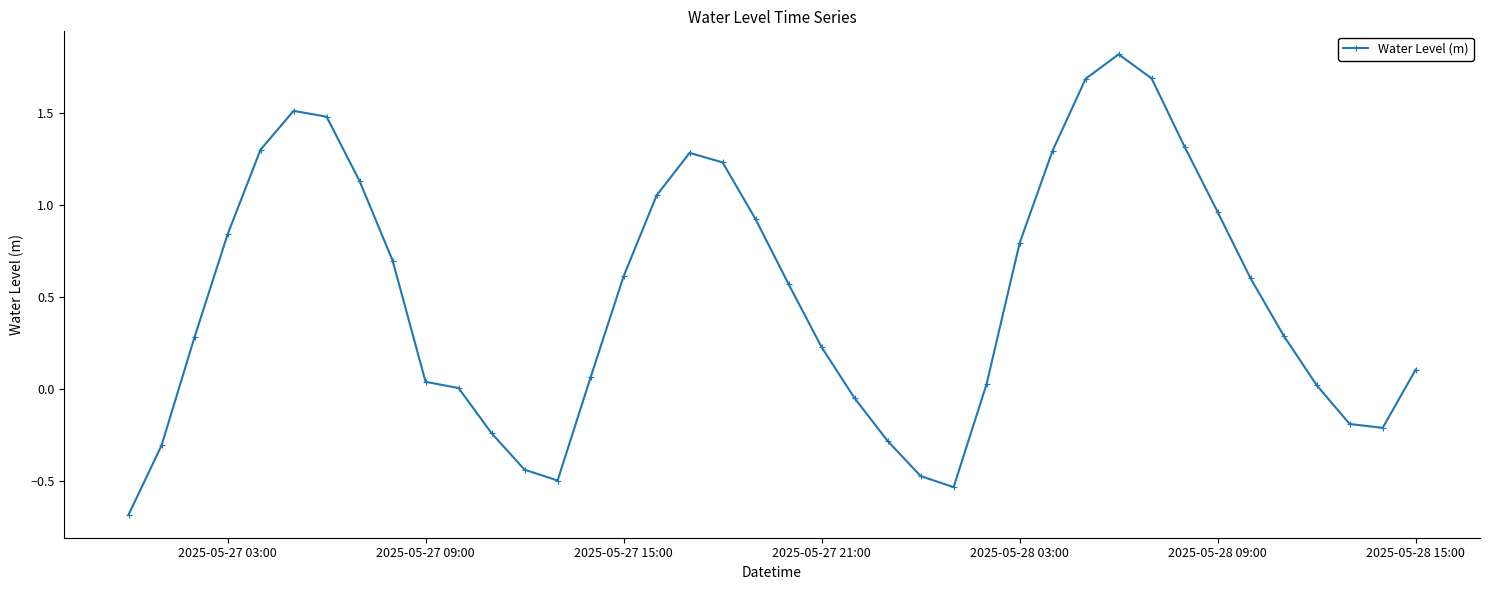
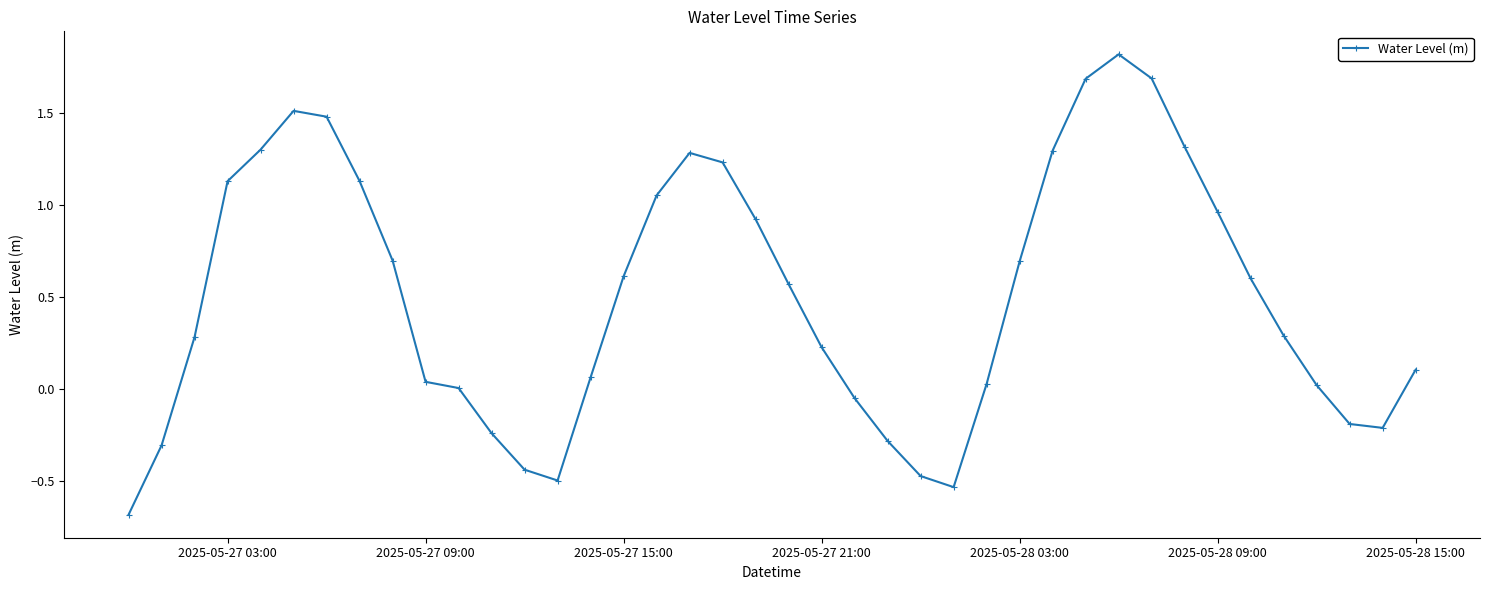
  {
-   "2025-05-27 03:00": 0.84,
+   "2025-05-27 03:00": 1.13,
    "2025-05-27 09:00": 0.04,
    "2025-05-27 15:00": 0.61,
    "2025-05-27 21:00": 0.23,
-   "2025-05-28 03:00": 0.79,
+   "2025-05-28 03:00": 0.69,
    "2025-05-28 09:00": 0.96,
    "2025-05-28 15:00": 0.10
  }
